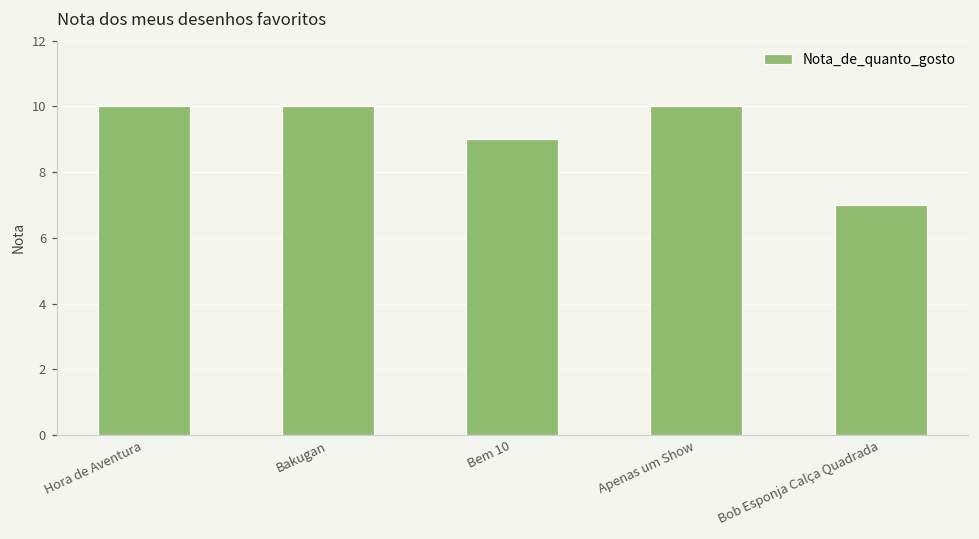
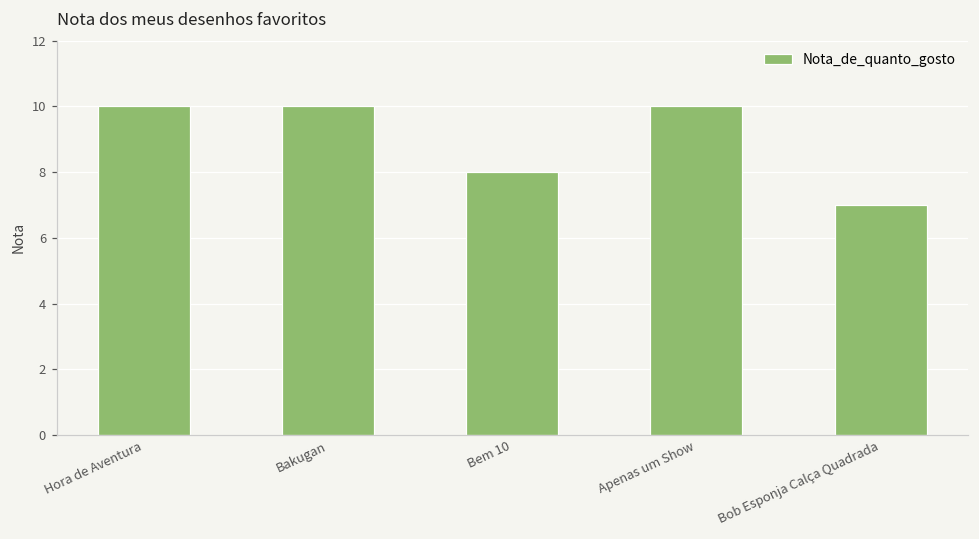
  {
    "Hora de Aventura": 10,
    "Bakugan": 10,
-   "Bem 10": 9,
+   "Bem 10": 8,
    "Apenas um Show": 10,
    "Bob Esponja Calça Quadrada": 7
  }
